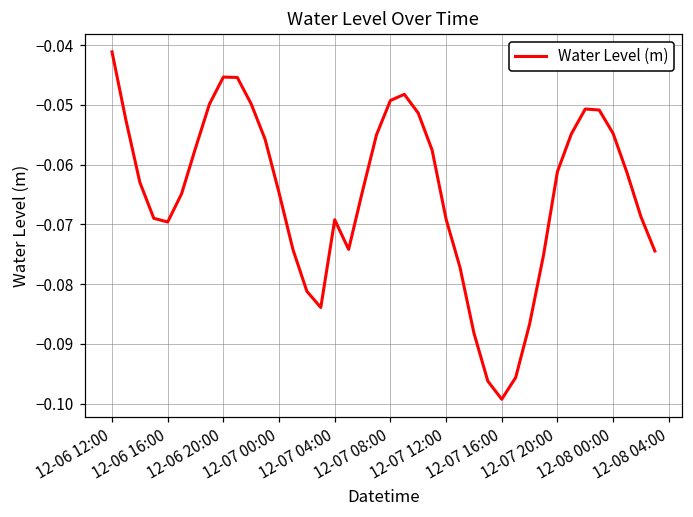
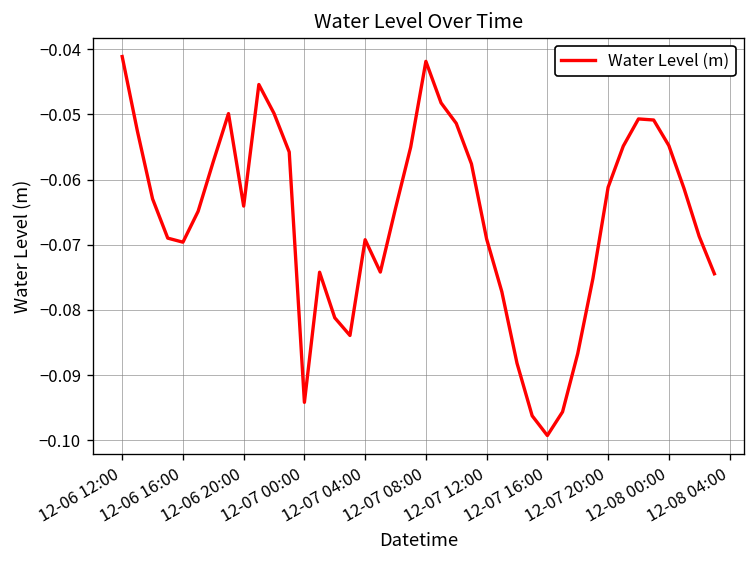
  {
    "12-06 12:00": -0.041,
    "12-06 16:00": -0.070,
-   "12-06 20:00": -0.045,
-   "12-07 00:00": -0.065,
+   "12-06 20:00": -0.064,
+   "12-07 00:00": -0.094,
    "12-07 04:00": -0.069,
-   "12-07 08:00": -0.049,
+   "12-07 08:00": -0.042,
    "12-07 12:00": -0.069,
    "12-07 16:00": -0.099,
    "12-07 20:00": -0.061,
    "12-08 00:00": -0.055
  }
